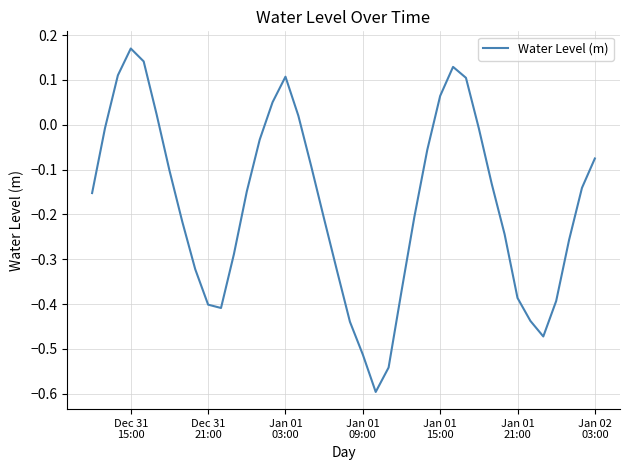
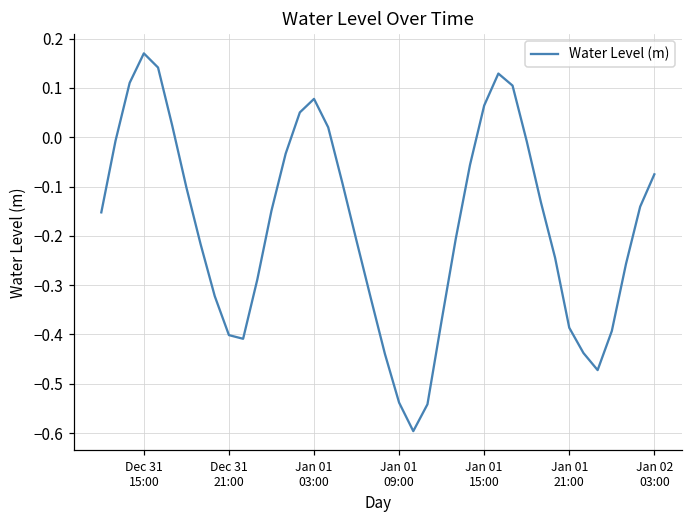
  {
    "Dec 31 15:00": 0.17,
    "Dec 31 21:00": -0.40,
-   "Jan 01 03:00": 0.11,
-   "Jan 01 09:00": -0.51,
+   "Jan 01 03:00": 0.08,
+   "Jan 01 09:00": -0.54,
    "Jan 01 15:00": 0.06,
    "Jan 01 21:00": -0.39,
    "Jan 02 03:00": -0.08
  }
